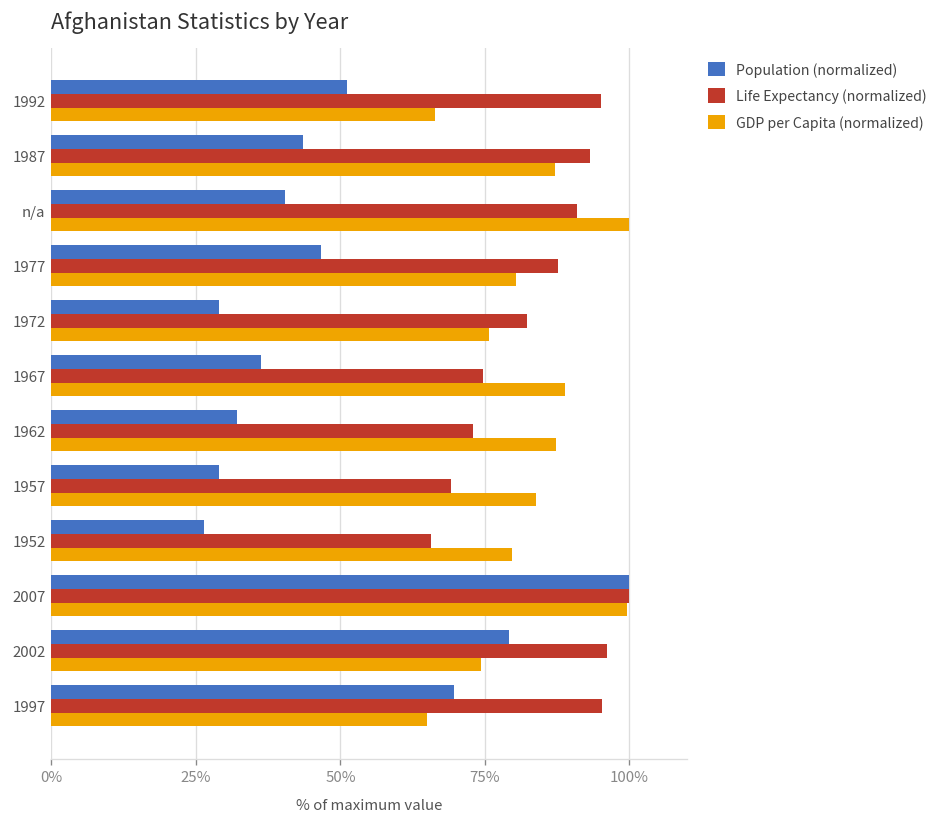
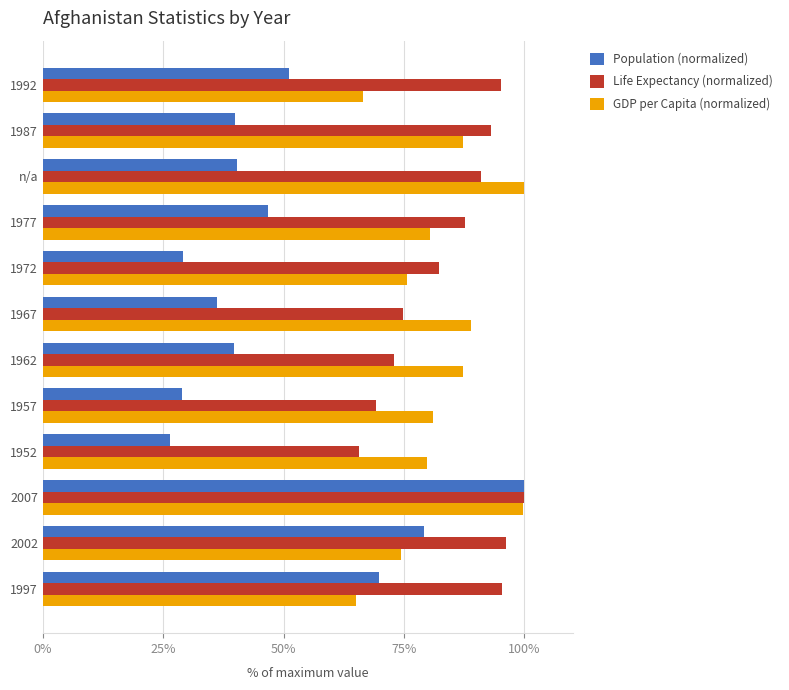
  {
    "Population (normalized)": {
      "1992": "51%",
-     "1987": "43%",
+     "1987": "40%",
      "n/a": "40%",
      "1977": "47%",
      "1972": "29%",
      "1967": "36%",
-     "1962": "32%",
+     "1962": "40%",
      "1957": "29%",
      "1952": "26%",
      "2007": "100%",
      "2002": "79%",
      "1997": "70%"
    },
    "Life Expectancy (normalized)": {
      "1992": "95%",
      "1987": "93%",
      "n/a": "91%",
      "1977": "88%",
      "1972": "82%",
      "1967": "75%",
      "1962": "73%",
      "1957": "69%",
      "1952": "66%",
      "2007": "100%",
      "2002": "96%",
      "1997": "95%"
    },
    "GDP per Capita (normalized)": {
      "1992": "66%",
      "1987": "87%",
      "n/a": "100%",
      "1977": "80%",
      "1972": "76%",
      "1967": "89%",
      "1962": "87%",
-     "1957": "84%",
+     "1957": "81%",
      "1952": "80%",
      "2007": "100%",
      "2002": "74%",
      "1997": "65%"
    }
  }
